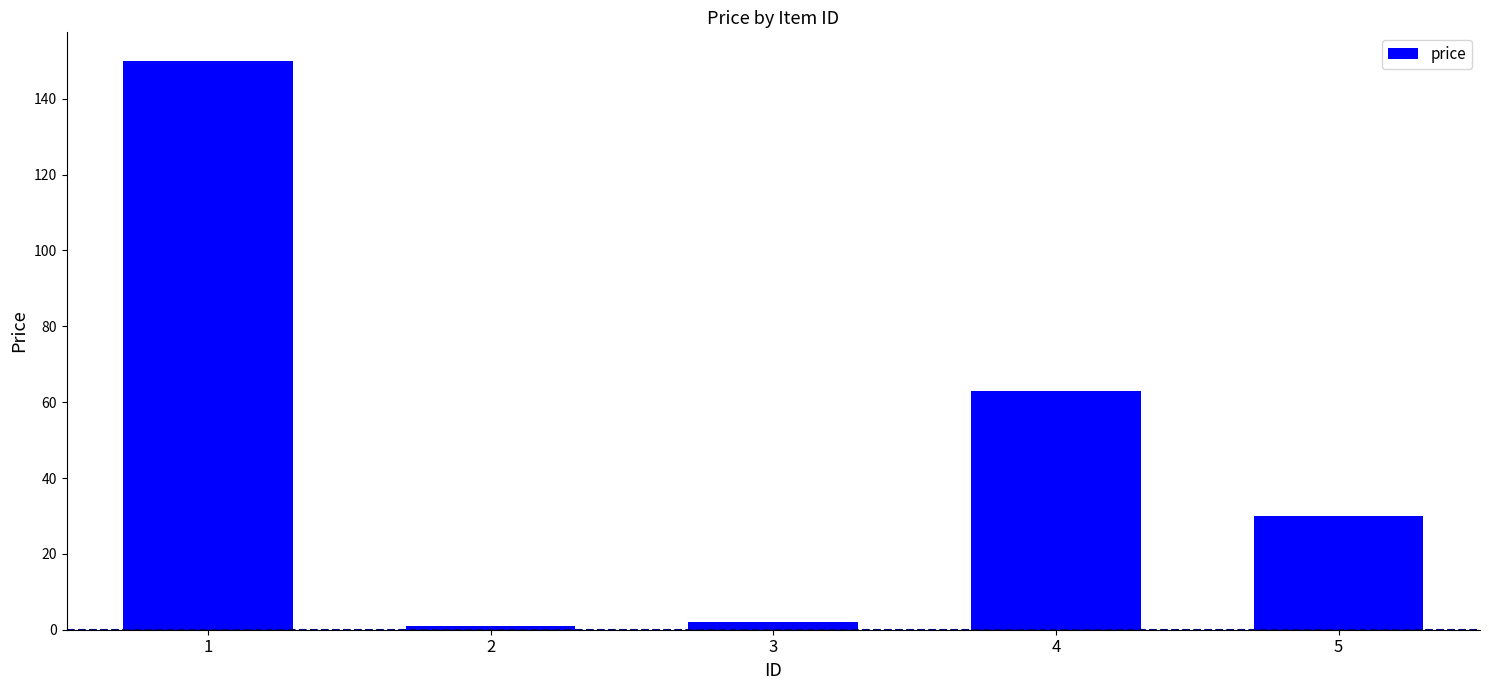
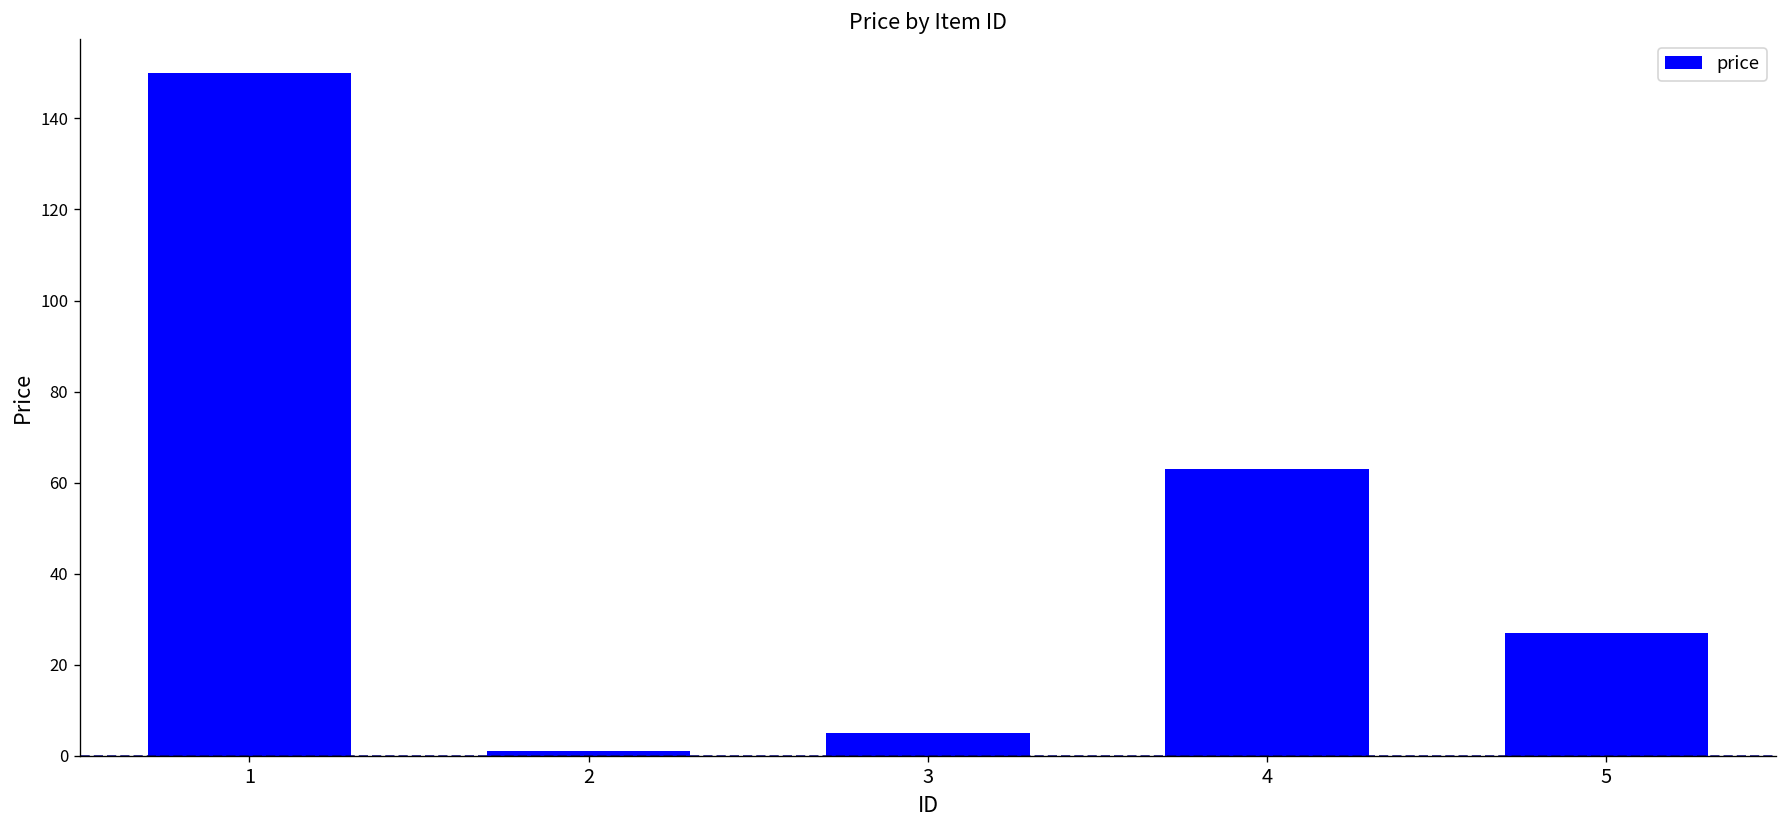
  {
    "1": 150,
    "2": 1,
-   "3": 2,
+   "3": 5,
    "4": 63,
-   "5": 30
+   "5": 27
  }
